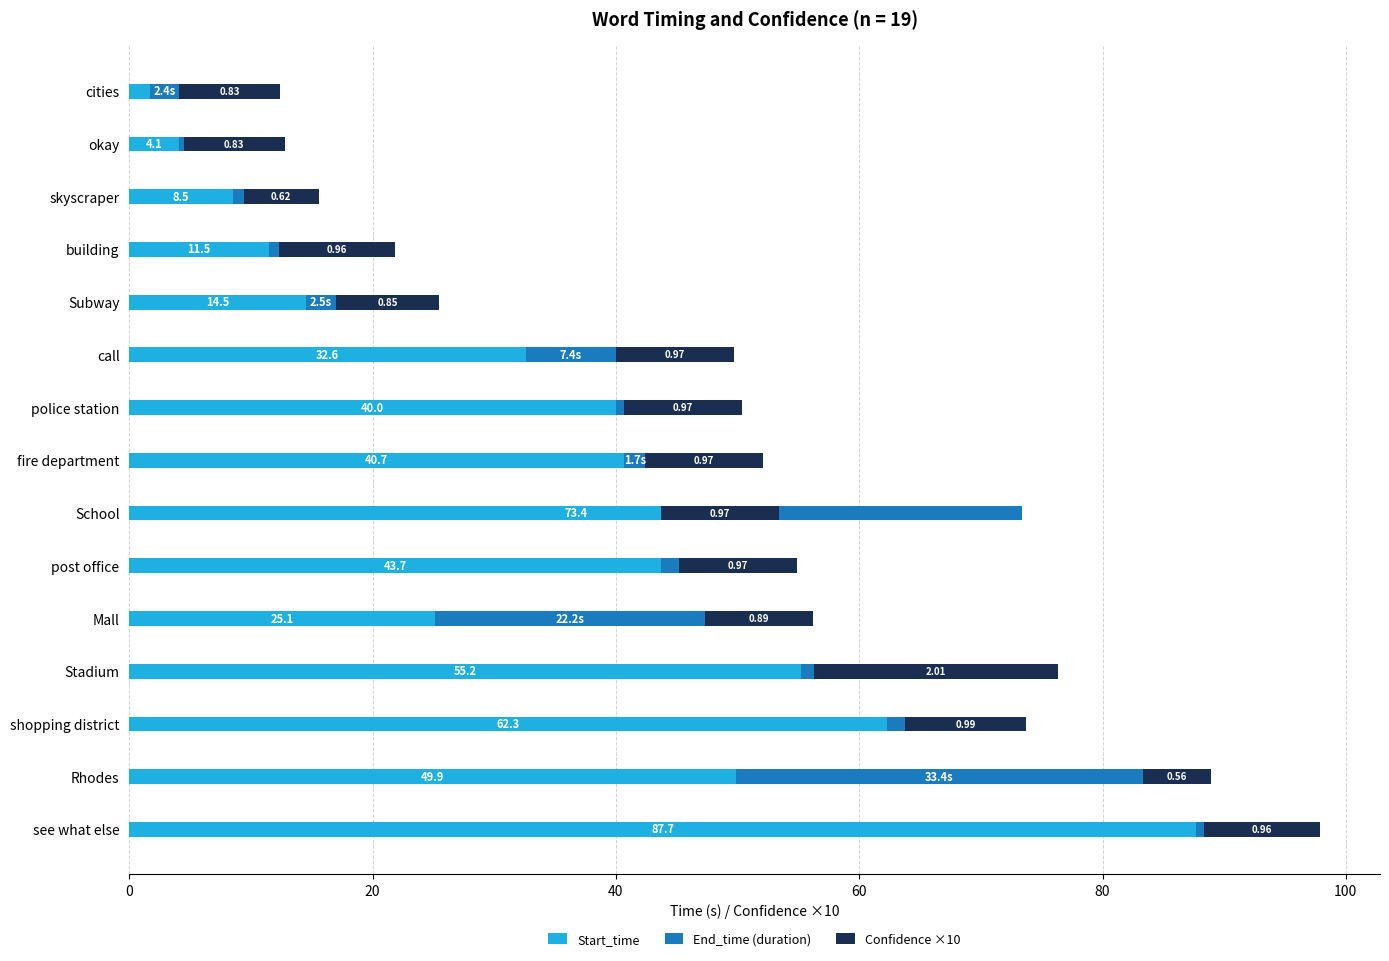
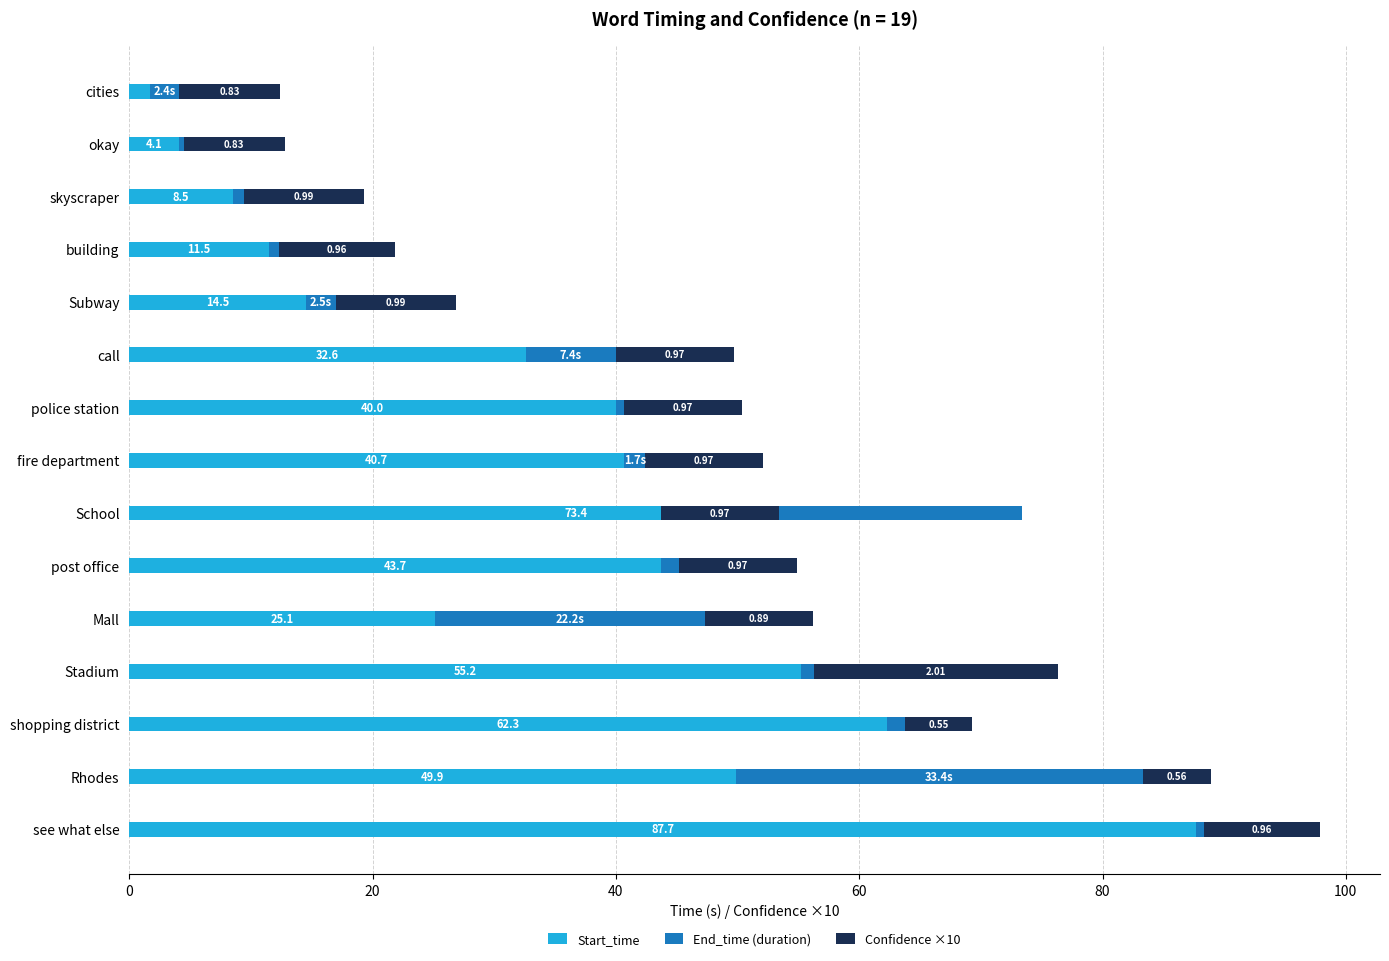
  {
    "Start_time": {
      "okay": "4.1",
      "skyscraper": "8.5",
      "building": "11.5",
      "Subway": "14.5",
      "call": "32.6",
      "police station": "40.0",
      "fire department": "40.7",
      "School": "73.4",
      "post office": "43.7",
      "Mall": "25.1",
      "Stadium": "55.2",
      "shopping district": "62.3",
      "Rhodes": "49.9",
      "see what else": "87.7"
    },
    "End_time (duration)": {
      "cities": "2.4s",
      "Subway": "2.5s",
      "call": "7.4s",
      "fire department": "1.7s",
      "Mall": "22.2s",
      "Rhodes": "33.4s"
    },
    "Confidence ×10": {
-     "skyscraper": "0.62",
-     "Subway": "0.85",
-     "shopping district": "0.99"
+     "skyscraper": "0.99",
+     "Subway": "0.99",
+     "shopping district": "0.55"
    }
  }
